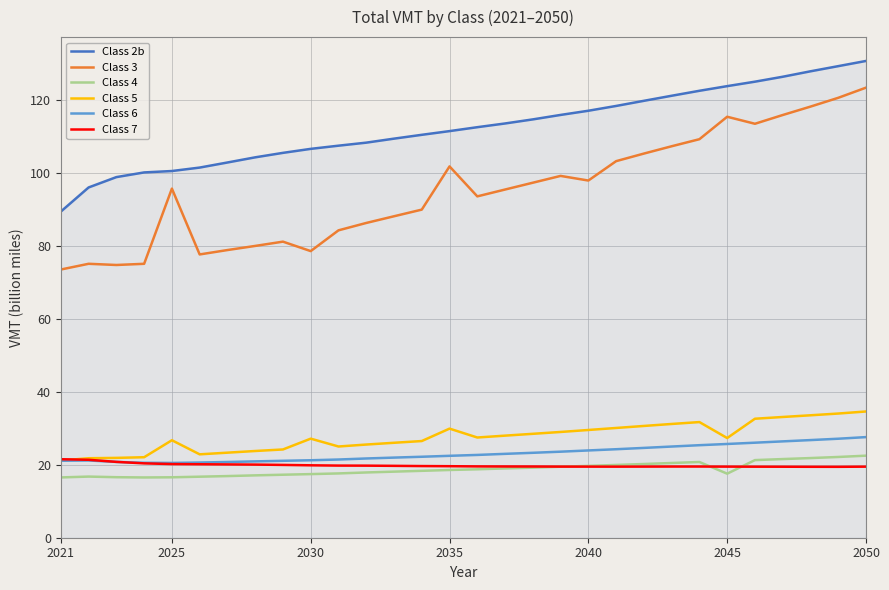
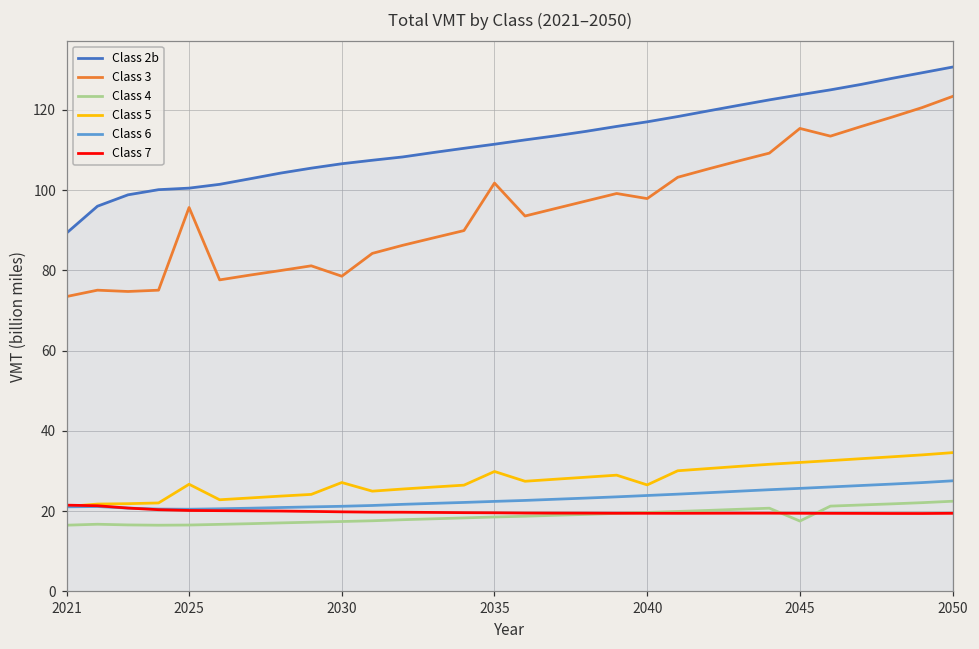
  {
    "Class 3": {
      "2021": 73,
      "2025": 96,
      "2030": 79,
      "2035": 102,
      "2040": 98,
      "2045": 115,
      "2050": 123
    },
    "Class 4": {
      "2021": 17,
      "2025": 17,
      "2030": 17,
      "2035": 19,
      "2045": 18,
      "2050": 22
    },
    "Class 5": {
      "2025": 27,
      "2030": 27,
      "2035": 30,
-     "2040": 30,
-     "2045": 27,
+     "2040": 27,
+     "2045": 32,
      "2050": 35
    },
    "Class 7": {
      "2030": 20,
      "2035": 20,
      "2045": 19,
      "2050": 19
    }
  }
